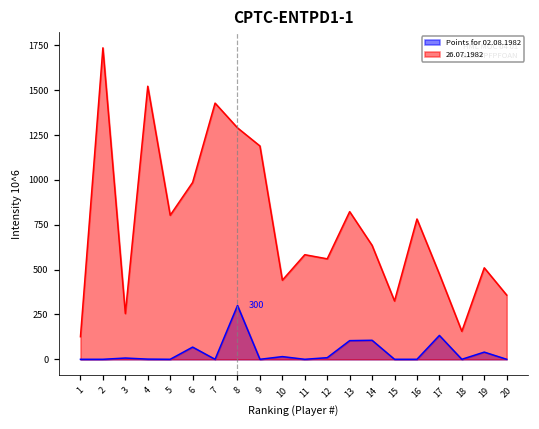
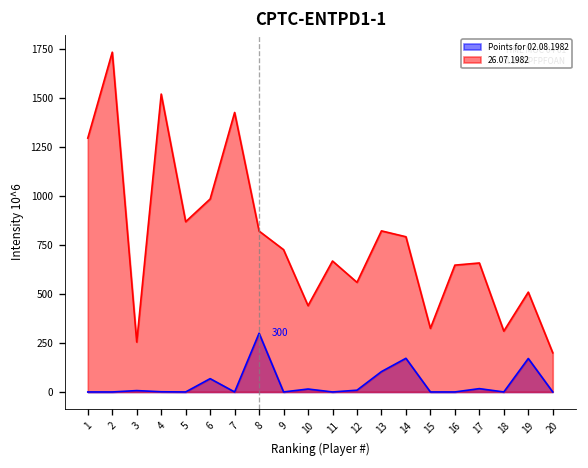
  {
    "Points for 02.08.1982": {
      "1": 0,
      "2": 0,
      "3": 10,
      "4": 0,
      "5": 0,
      "6": 70,
      "7": 0,
      "9": 0,
      "10": 20,
      "11": 0,
      "12": 10,
      "13": 100,
-     "14": 110,
+     "14": 170,
      "15": 0,
      "16": 0,
-     "17": 130,
+     "17": 20,
      "18": 0,
-     "19": 40,
+     "19": 170,
      "20": 0
    },
    "26.07.1982": {
-     "1": 130,
+     "1": 1300,
      "2": 1740,
      "3": 260,
      "4": 1520,
-     "5": 800,
+     "5": 870,
      "6": 990,
      "7": 1430,
-     "8": 1290,
-     "9": 1190,
+     "8": 820,
+     "9": 730,
      "10": 440,
-     "11": 580,
+     "11": 670,
      "12": 560,
      "13": 820,
-     "14": 640,
+     "14": 790,
      "15": 330,
-     "16": 780,
-     "17": 480,
-     "18": 160,
+     "16": 650,
+     "17": 660,
+     "18": 310,
      "19": 510,
-     "20": 360
+     "20": 200
    }
  }
